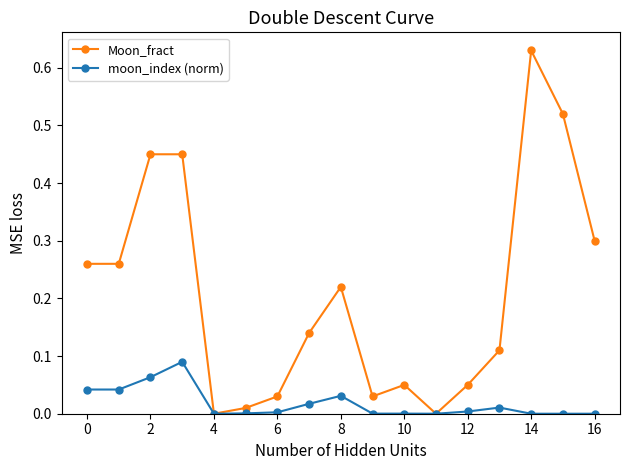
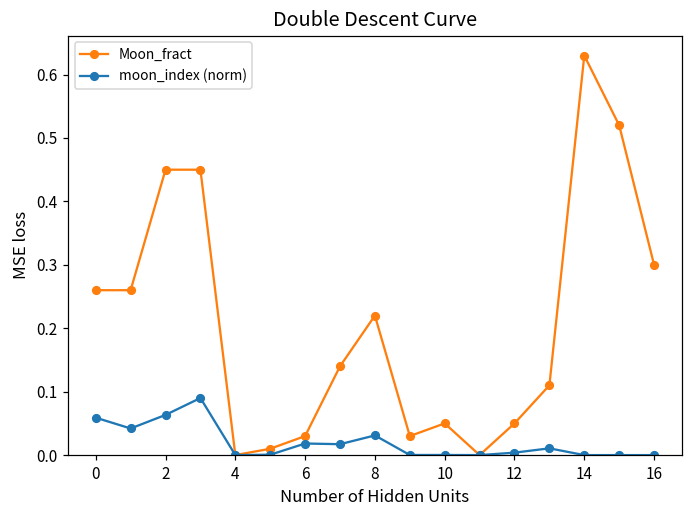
  {
    "Moon_fract": {
      "0": 0.26,
      "2": 0.45,
      "6": 0.03,
      "8": 0.22,
      "10": 0.05,
      "12": 0.05,
      "14": 0.63,
      "16": 0.30
    },
    "moon_index (norm)": {
-     "0": 0.04,
+     "0": 0.06,
      "2": 0.06,
-     "6": 0.00,
+     "6": 0.02,
      "8": 0.03,
      "10": 0.00,
      "12": 0.00,
      "14": 0.00,
      "16": 0.00
    }
  }
